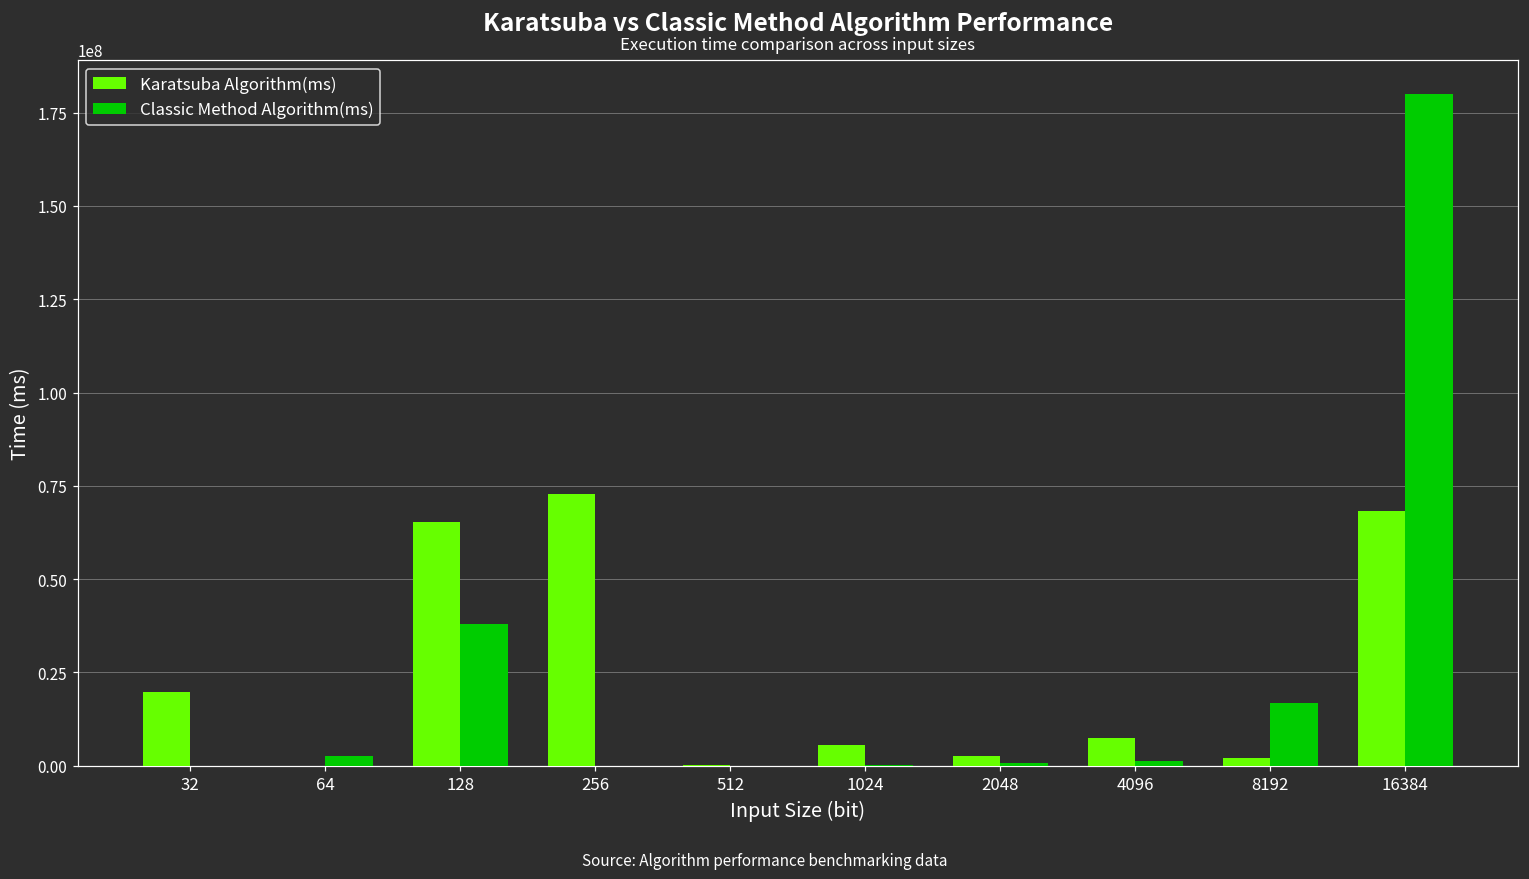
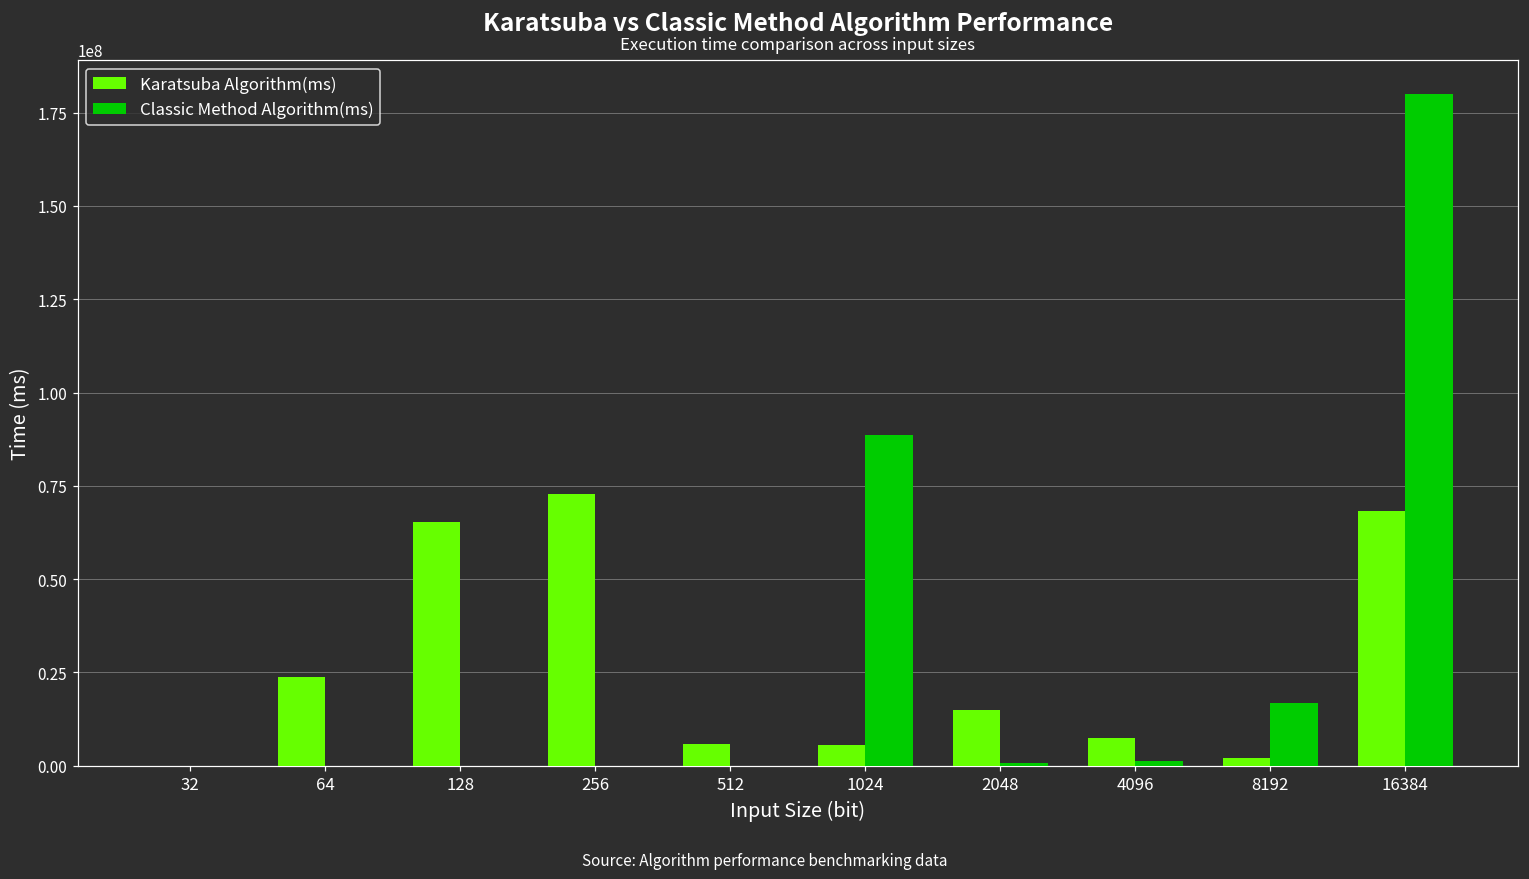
  {
    "Karatsuba Algorithm(ms)": {
-     "32": 20000000,
-     "64": 0,
+     "32": 0,
+     "64": 24000000,
      "128": 65000000,
      "256": 73000000,
-     "512": 0,
+     "512": 6000000,
      "1024": 5000000,
-     "2048": 2000000,
+     "2048": 15000000,
      "4096": 7000000,
      "8192": 2000000,
      "16384": 68000000
    },
    "Classic Method Algorithm(ms)": {
-     "64": 3000000,
-     "128": 38000000,
-     "1024": 0,
+     "64": 0,
+     "128": 0,
+     "1024": 89000000,
      "2048": 1000000,
      "4096": 1000000,
      "8192": 17000000,
      "16384": 180000000
    }
  }
